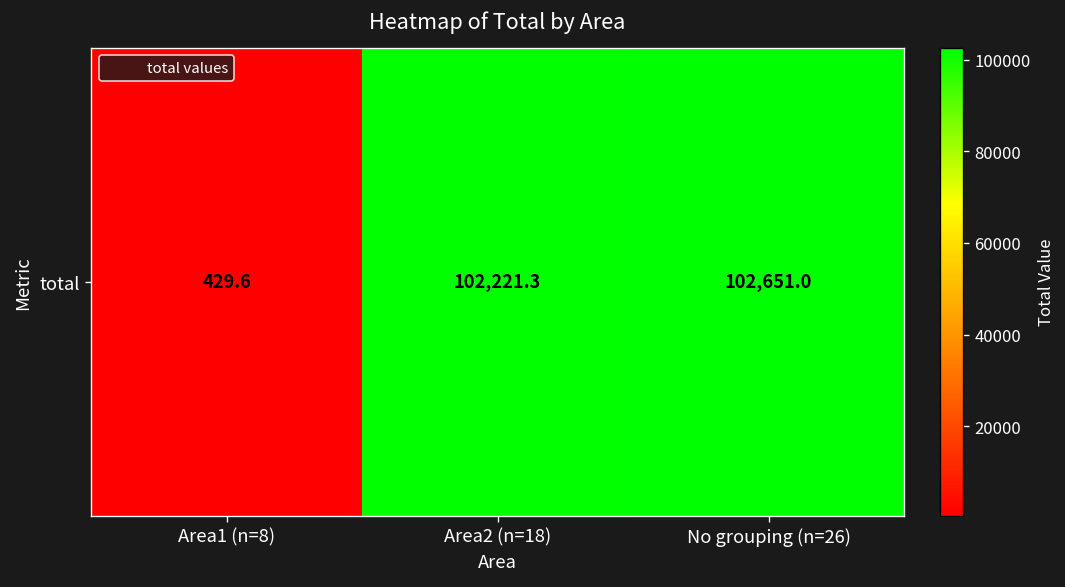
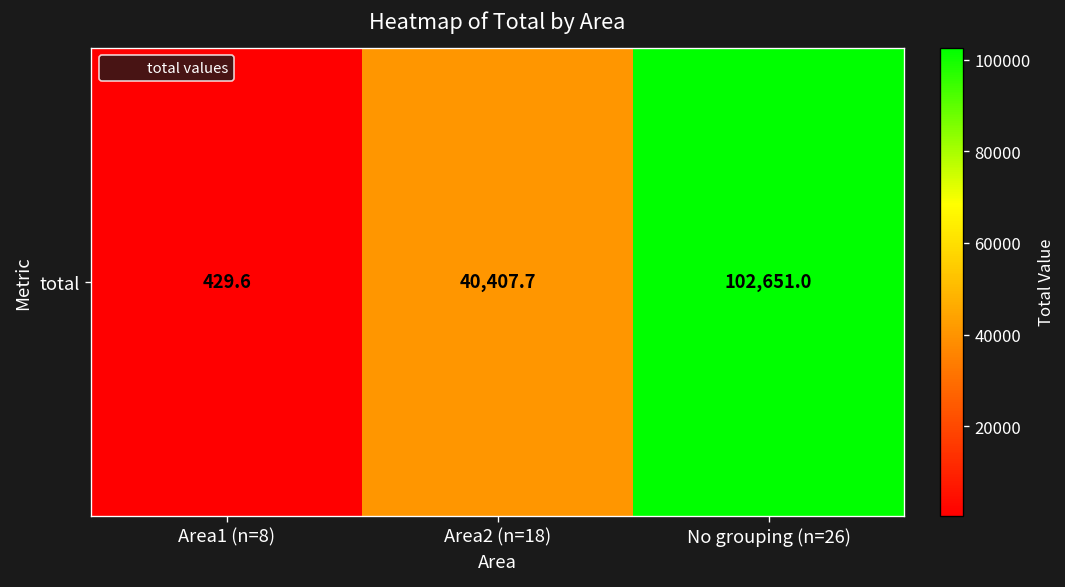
  {
    "total": {
      "Area1 (n=8)": "429.6",
-     "Area2 (n=18)": "102,221.3",
+     "Area2 (n=18)": "40,407.7",
      "No grouping (n=26)": "102,651.0"
    }
  }
